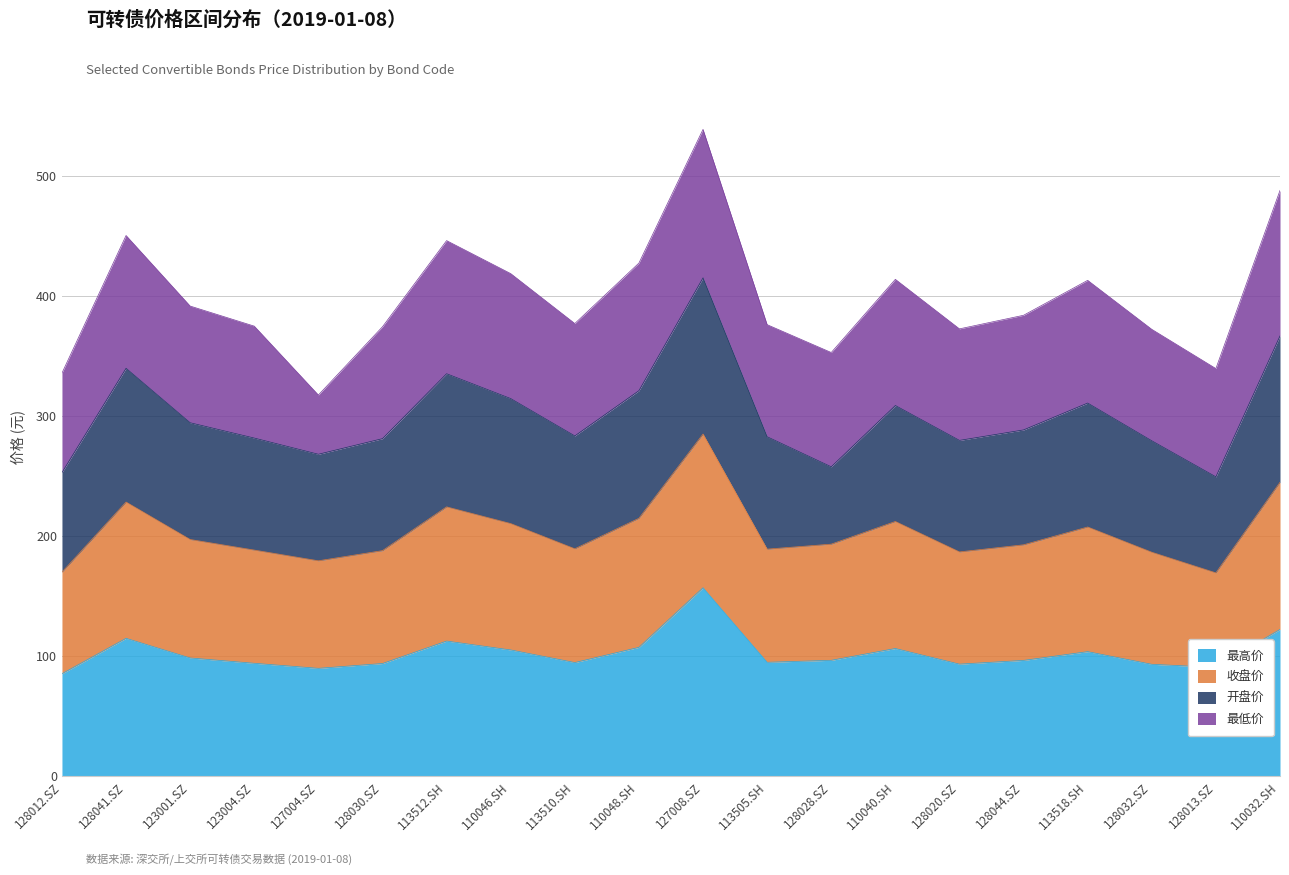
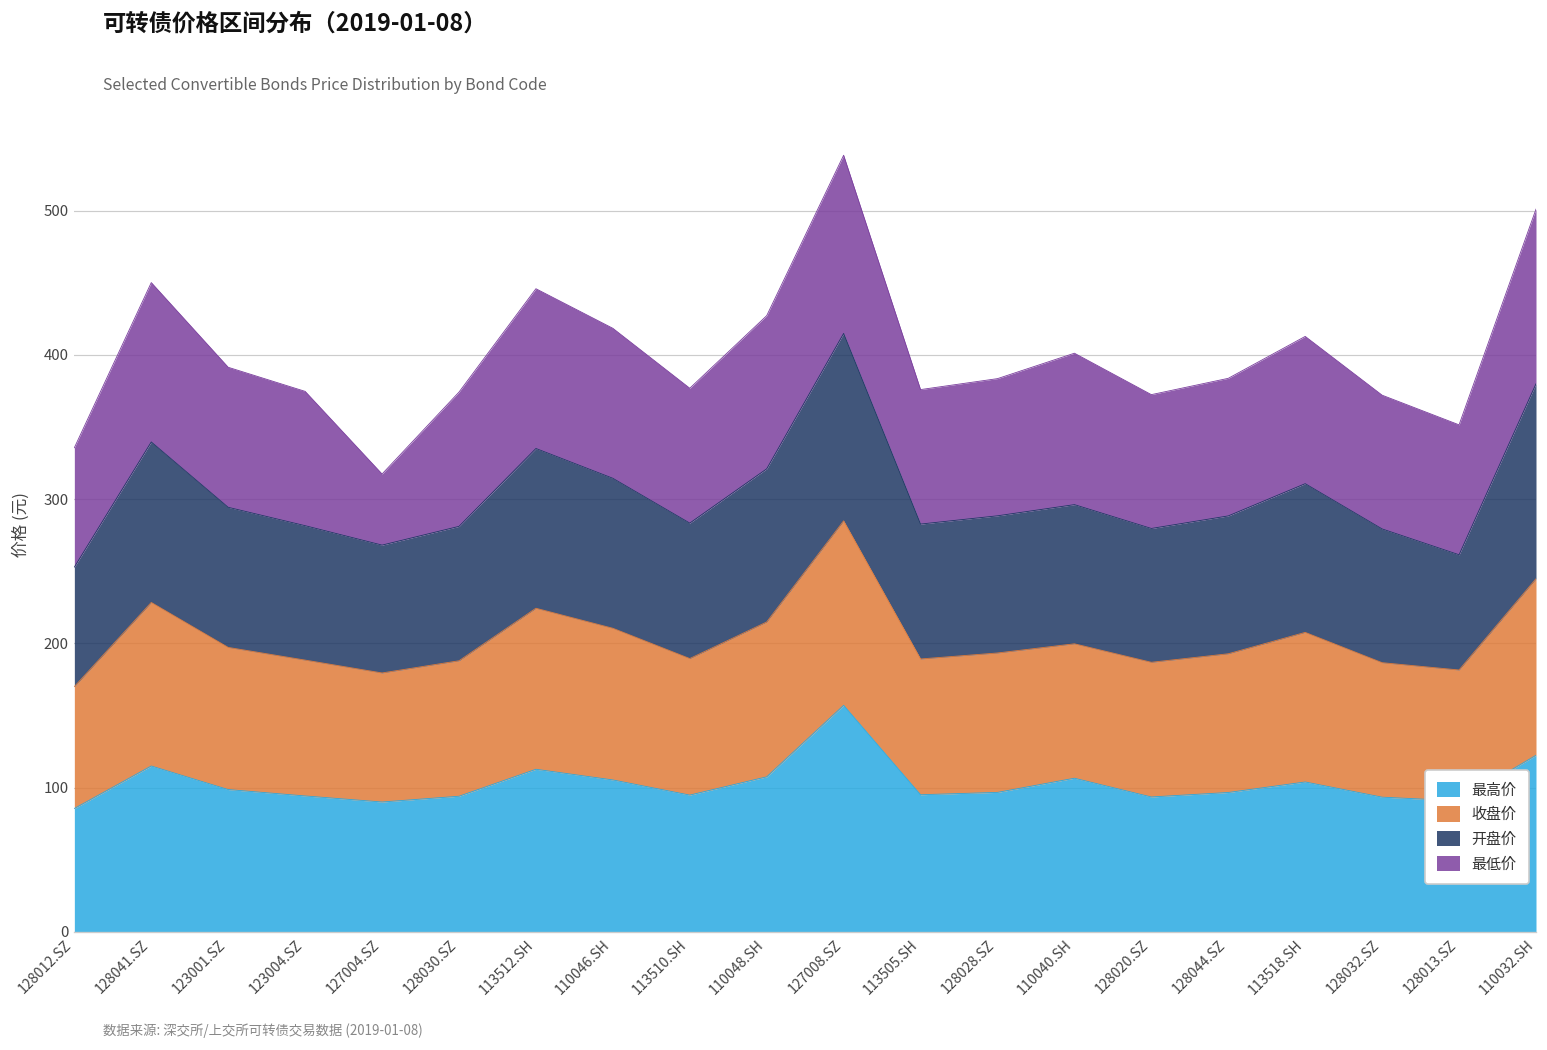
  {
    "最高价": {
      "128012.SZ": 86,
      "128041.SZ": 115,
      "123001.SZ": 99,
      "123004.SZ": 94,
      "127004.SZ": 90,
      "128030.SZ": 94,
      "113512.SH": 113,
      "110046.SH": 105,
      "113510.SH": 95,
      "110048.SH": 107,
      "127008.SZ": 157,
      "113505.SH": 95,
      "128028.SZ": 97,
      "110040.SH": 107,
      "128020.SZ": 93,
      "128044.SZ": 97,
      "113518.SH": 104,
      "128032.SZ": 93,
      "110032.SH": 122
    },
    "收盘价": {
      "128012.SZ": 85,
      "128041.SZ": 113,
      "123001.SZ": 99,
      "123004.SZ": 94,
      "127004.SZ": 89,
      "128030.SZ": 94,
      "113512.SH": 112,
      "110046.SH": 105,
      "113510.SH": 95,
      "110048.SH": 107,
      "127008.SZ": 128,
      "113505.SH": 94,
      "128028.SZ": 97,
-     "110040.SH": 106,
+     "110040.SH": 93,
      "128020.SZ": 93,
      "128044.SZ": 96,
      "113518.SH": 104,
      "128032.SZ": 93,
-     "128013.SZ": 79,
+     "128013.SZ": 91,
      "110032.SH": 122
    },
    "开盘价": {
      "128012.SZ": 83,
      "128041.SZ": 111,
      "123001.SZ": 97,
      "123004.SZ": 93,
      "127004.SZ": 89,
      "128030.SZ": 93,
      "113512.SH": 111,
      "110046.SH": 104,
      "113510.SH": 94,
      "110048.SH": 106,
      "127008.SZ": 130,
      "113505.SH": 94,
-     "128028.SZ": 64,
+     "128028.SZ": 95,
      "110040.SH": 97,
      "128020.SZ": 93,
      "128044.SZ": 96,
      "113518.SH": 103,
      "128032.SZ": 93,
      "128013.SZ": 80,
-     "110032.SH": 122
+     "110032.SH": 135
    },
    "最低价": {
      "128012.SZ": 83,
      "128041.SZ": 111,
      "123001.SZ": 97,
      "123004.SZ": 93,
      "127004.SZ": 49,
      "128030.SZ": 93,
      "113512.SH": 111,
      "110046.SH": 104,
      "113510.SH": 94,
      "110048.SH": 106,
      "127008.SZ": 124,
      "113505.SH": 93,
      "128028.SZ": 95,
      "110040.SH": 105,
      "128020.SZ": 93,
      "128044.SZ": 95,
      "113518.SH": 102,
      "128032.SZ": 93,
      "128013.SZ": 90,
      "110032.SH": 121
    }
  }
